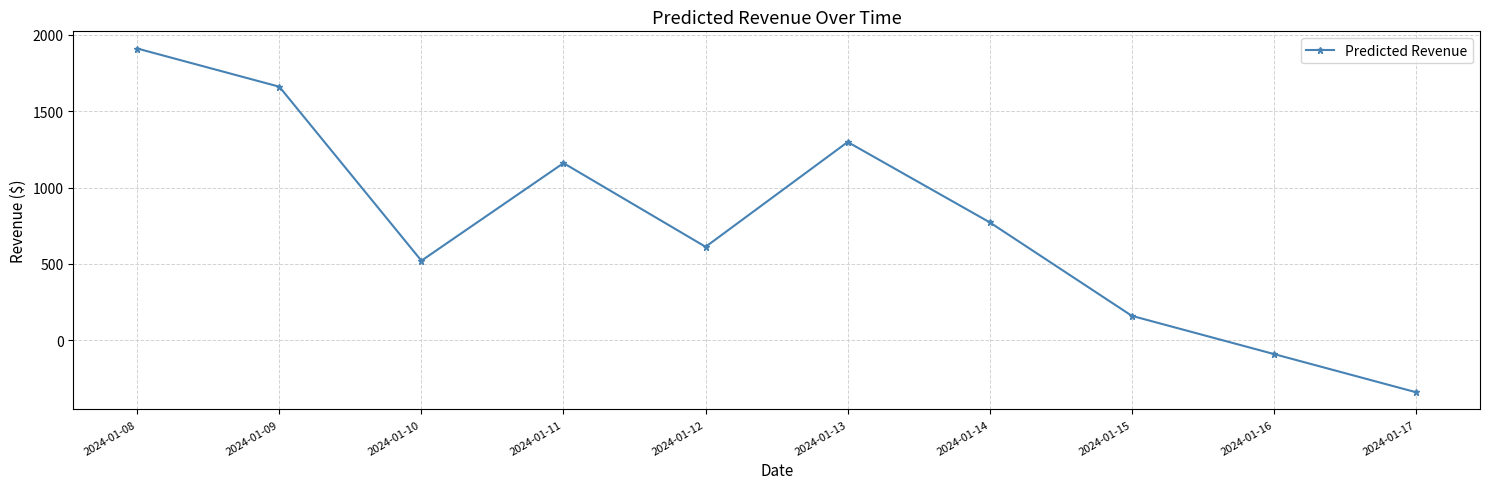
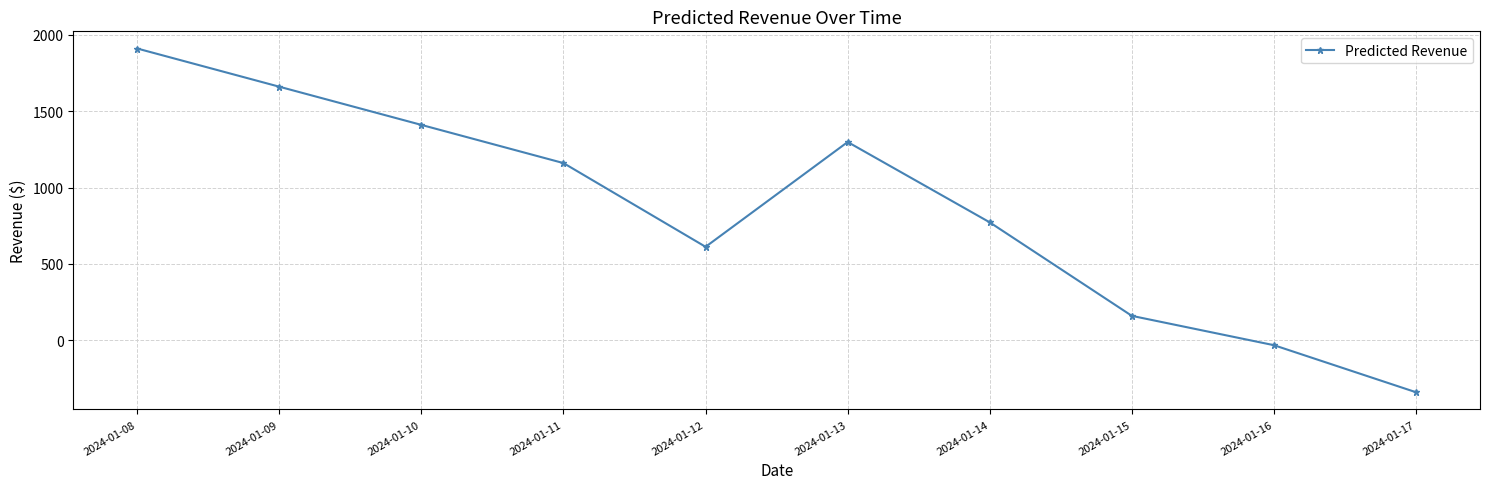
  {
    "2024-01-08": 1910,
    "2024-01-09": 1660,
-   "2024-01-10": 520,
+   "2024-01-10": 1410,
    "2024-01-11": 1160,
    "2024-01-12": 610,
    "2024-01-13": 1300,
    "2024-01-14": 770,
    "2024-01-15": 160,
-   "2024-01-16": -90,
+   "2024-01-16": -30,
    "2024-01-17": -340
  }
